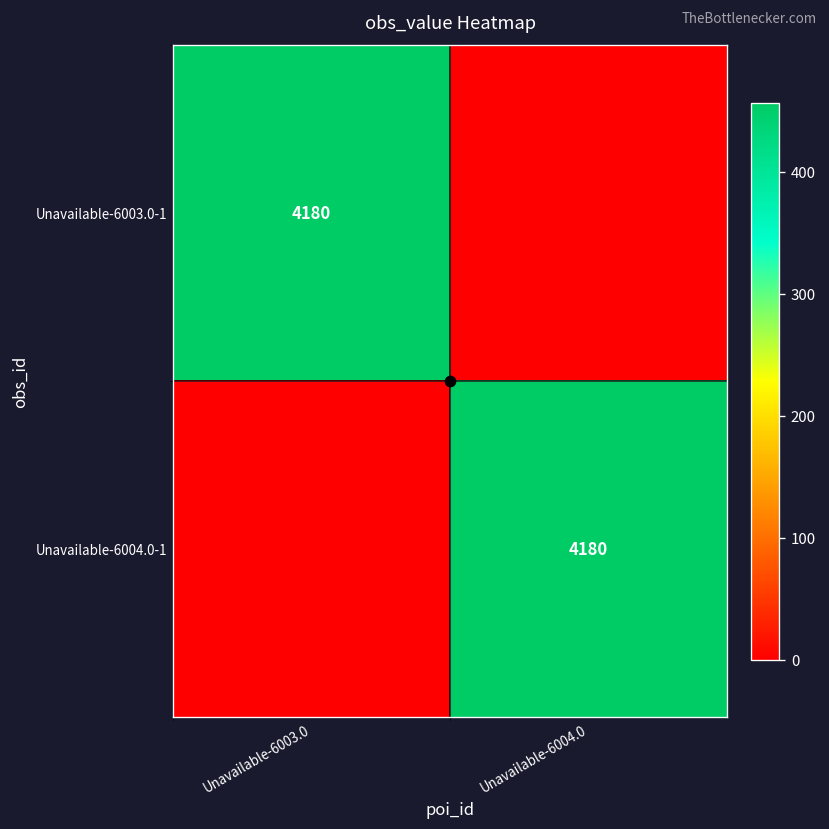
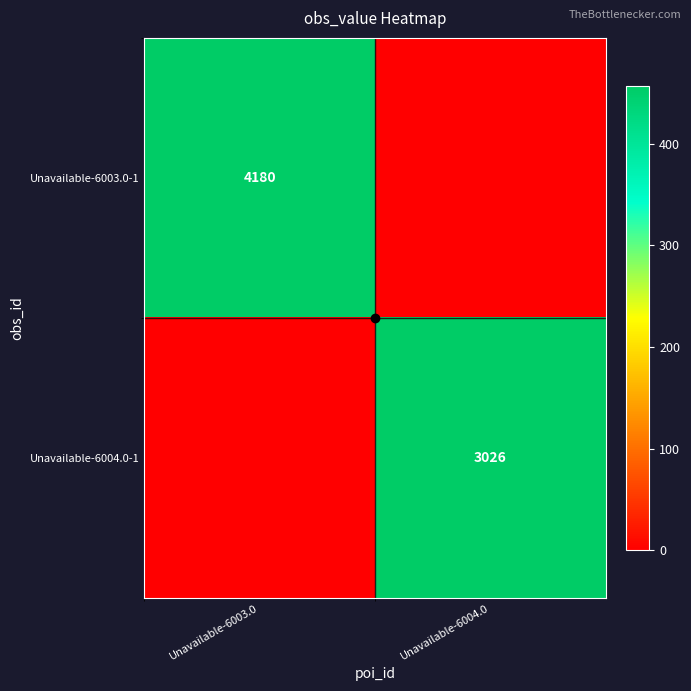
  {
    "Unavailable-6003.0-1": {
      "Unavailable-6003.0": 4180
    },
    "Unavailable-6004.0-1": {
-     "Unavailable-6004.0": 4180
+     "Unavailable-6004.0": 3026
    }
  }
